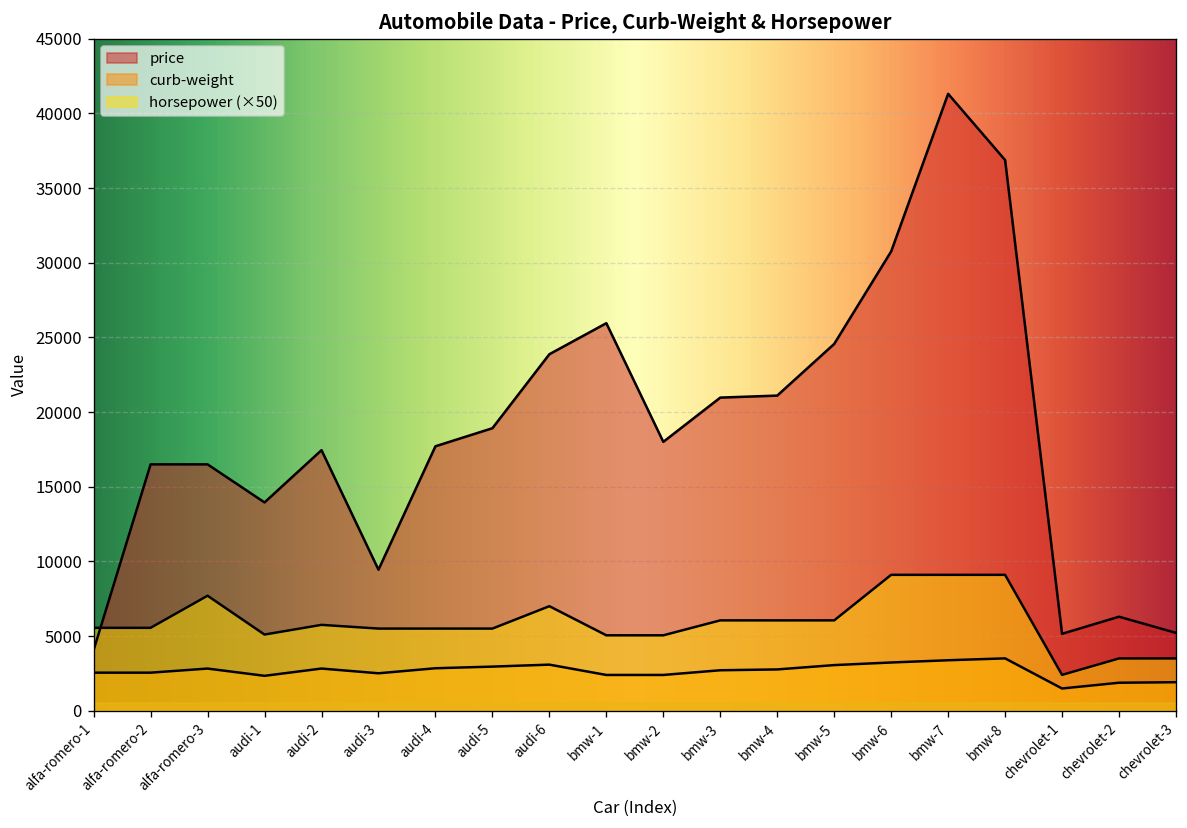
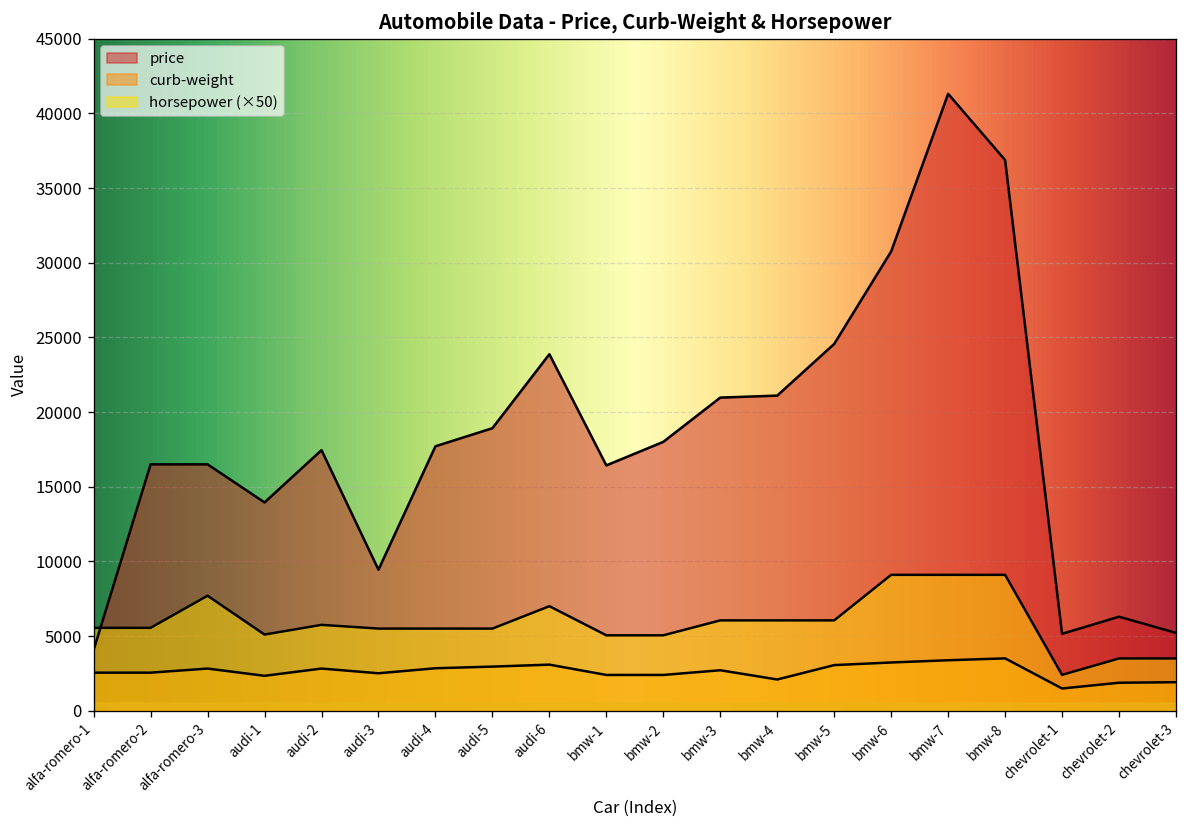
  {
    "price": {
      "alfa-romero-1": 4100,
      "alfa-romero-2": 16500,
      "alfa-romero-3": 16500,
      "audi-1": 14000,
      "audi-2": 17500,
      "audi-3": 9400,
      "audi-4": 17700,
      "audi-5": 18900,
      "audi-6": 23900,
-     "bmw-1": 26000,
+     "bmw-1": 16400,
      "bmw-2": 18000,
      "bmw-3": 21000,
      "bmw-4": 21100,
      "bmw-5": 24600,
      "bmw-6": 30800,
      "bmw-7": 41300,
      "bmw-8": 36900,
      "chevrolet-1": 5200,
      "chevrolet-2": 6300,
      "chevrolet-3": 5200
    },
    "curb-weight": {
      "alfa-romero-1": 2500,
      "alfa-romero-2": 2500,
      "alfa-romero-3": 2800,
      "audi-1": 2300,
      "audi-2": 2800,
      "audi-3": 2500,
      "audi-4": 2800,
      "audi-5": 3000,
      "audi-6": 3100,
      "bmw-1": 2400,
      "bmw-2": 2400,
      "bmw-3": 2700,
-     "bmw-4": 2800,
+     "bmw-4": 2100,
      "bmw-5": 3100,
      "bmw-6": 3200,
      "bmw-7": 3400,
      "bmw-8": 3500,
      "chevrolet-1": 1500,
      "chevrolet-2": 1900,
      "chevrolet-3": 1900
    },
    "horsepower (×50)": {
      "alfa-romero-1": 5600,
      "alfa-romero-2": 5600,
      "alfa-romero-3": 7700,
      "audi-1": 5100,
      "audi-2": 5800,
      "audi-3": 5500,
      "audi-4": 5500,
      "audi-5": 5500,
      "audi-6": 7000,
      "bmw-1": 5100,
      "bmw-2": 5100,
      "bmw-3": 6100,
      "bmw-4": 6100,
      "bmw-5": 6100,
      "bmw-6": 9100,
      "bmw-7": 9100,
      "bmw-8": 9100,
      "chevrolet-1": 2400,
      "chevrolet-2": 3500,
      "chevrolet-3": 3500
    }
  }
